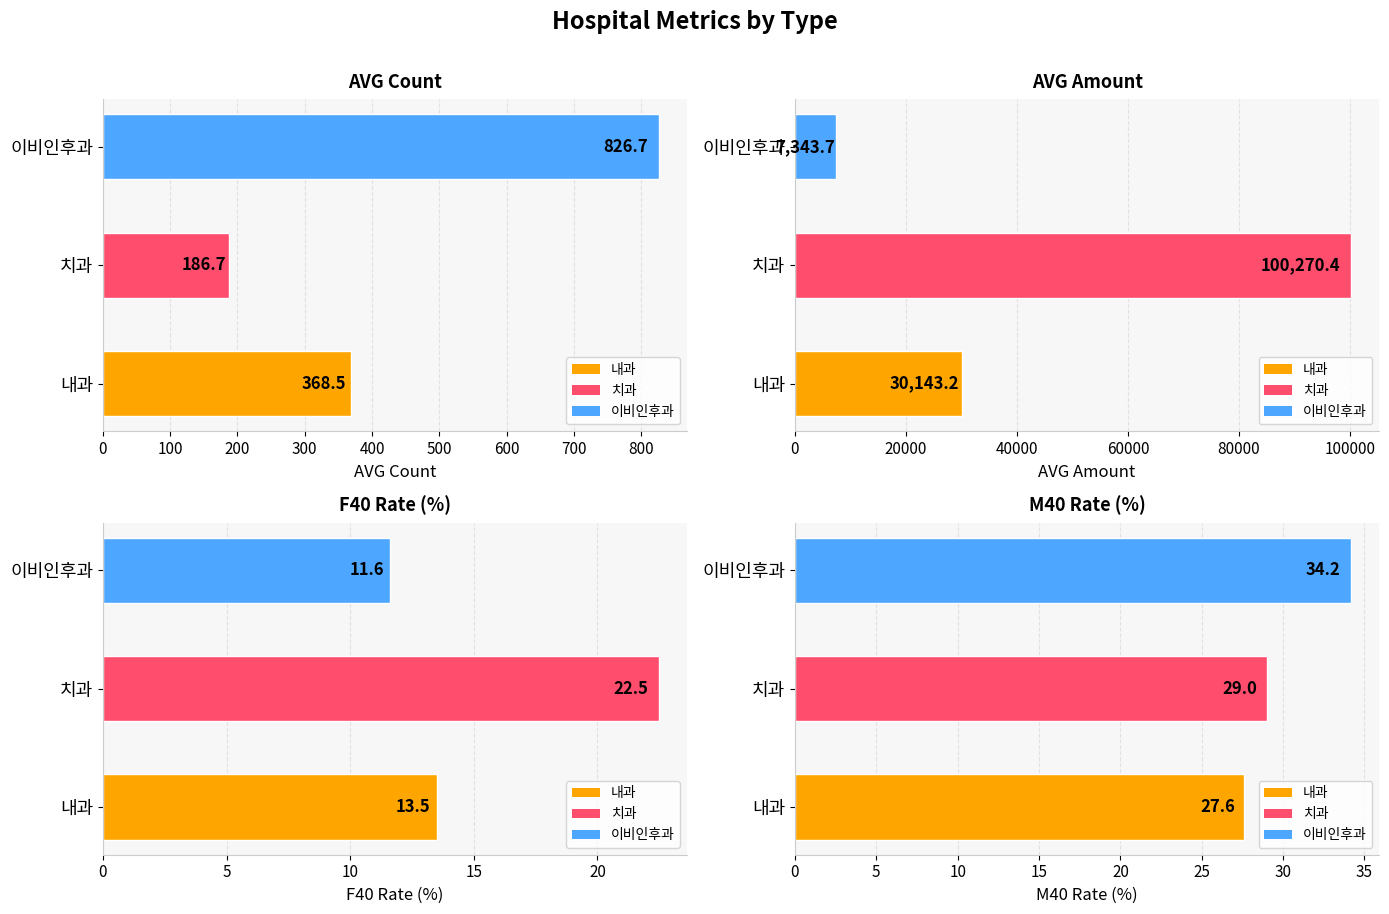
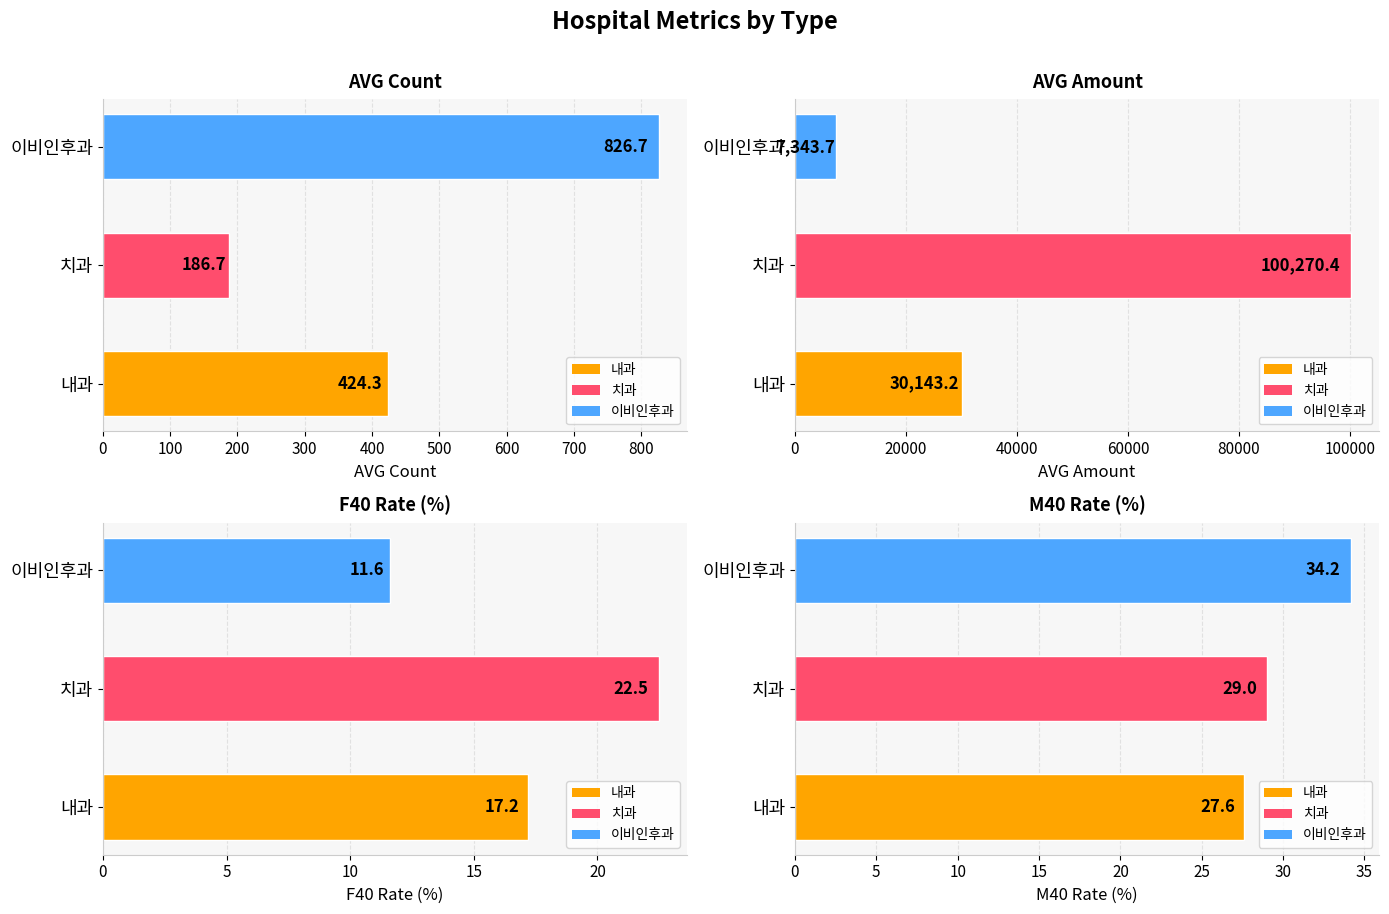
  {
    "AVG Count": {
      "이비인후과": "826.7",
      "치과": "186.7",
-     "내과": "368.5"
+     "내과": "424.3"
    },
    "AVG Amount": {
      "이비인후과": "7,343.7",
      "치과": "100,270.4",
      "내과": "30,143.2"
    },
    "F40 Rate (%)": {
      "이비인후과": "11.6",
      "치과": "22.5",
-     "내과": "13.5"
+     "내과": "17.2"
    },
    "M40 Rate (%)": {
      "이비인후과": "34.2",
      "치과": "29.0",
      "내과": "27.6"
    }
  }
